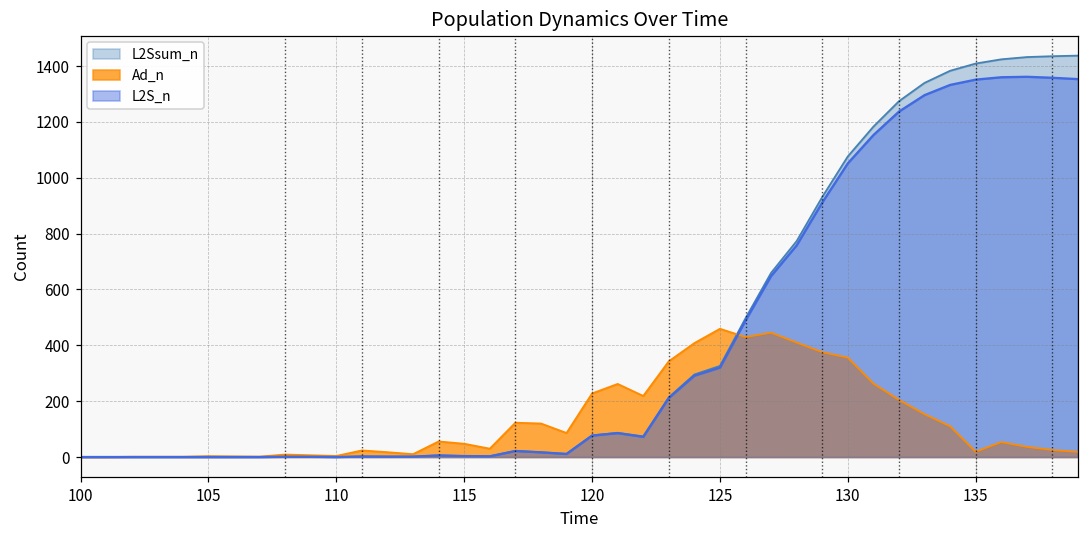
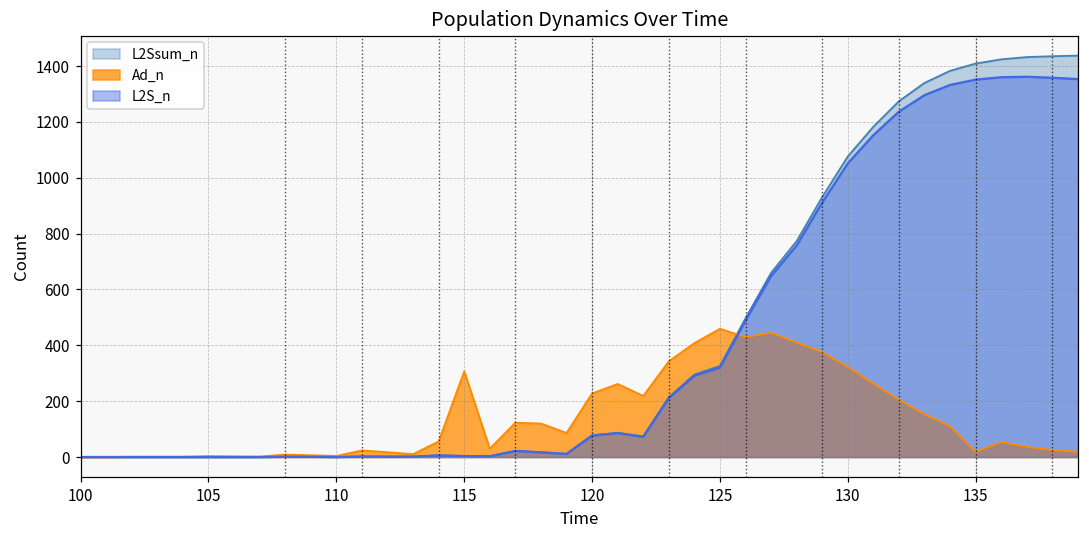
  {
    "Ad_n": {
-     "115": 50,
+     "115": 310,
      "120": 230,
      "125": 460,
-     "130": 360,
+     "130": 320,
      "135": 20
    }
  }
